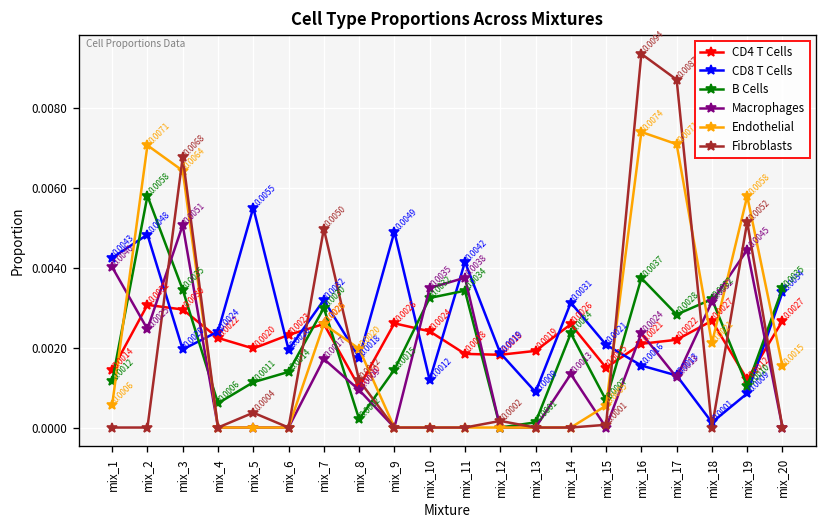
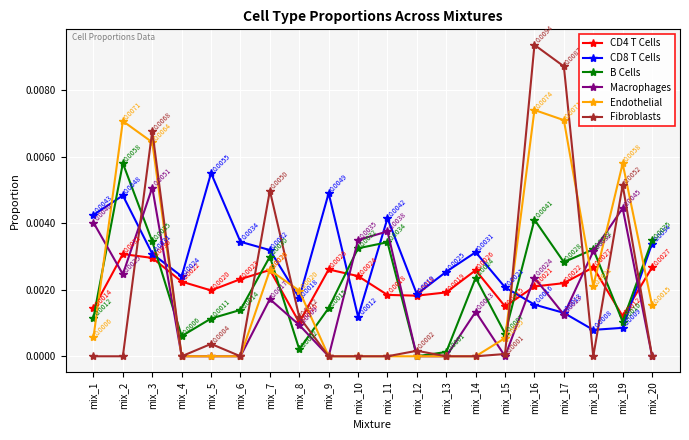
  {
    "CD4 T Cells": {
      "mix_2": 0.0031,
      "mix_5": 0.0020,
      "mix_9": 0.0026,
      "mix_10": 0.0024,
      "mix_11": 0.0018,
      "mix_13": 0.0019,
      "mix_20": 0.0027
    },
    "CD8 T Cells": {
      "mix_2": 0.0048,
-     "mix_3": 0.0020,
+     "mix_3": 0.0031,
      "mix_5": 0.0055,
-     "mix_6": 0.0020,
+     "mix_6": 0.0034,
      "mix_9": 0.0049,
      "mix_10": 0.0012,
-     "mix_13": 0.0009,
+     "mix_13": 0.0025,
      "mix_14": 0.0031,
      "mix_15": 0.0021,
-     "mix_18": 0.0001
+     "mix_18": 0.0008
    },
    "B Cells": {
      "mix_2": 0.0058,
      "mix_4": 0.0006,
      "mix_5": 0.0011,
      "mix_8": 0.0002,
      "mix_9": 0.0015,
      "mix_13": 0.0001,
-     "mix_16": 0.0037,
+     "mix_16": 0.0041,
      "mix_17": 0.0028
    },
    "Macrophages": {
      "mix_3": 0.0051,
      "mix_7": 0.0017,
      "mix_14": 0.0013,
      "mix_19": 0.0045
    },
    "Endothelial": {
      "mix_2": 0.0071,
      "mix_16": 0.0074,
      "mix_19": 0.0058,
      "mix_20": 0.0015
    },
    "Fibroblasts": {
      "mix_5": 0.0004,
      "mix_7": 0.0050,
      "mix_12": 0.0002,
      "mix_16": 0.0094
    }
  }
